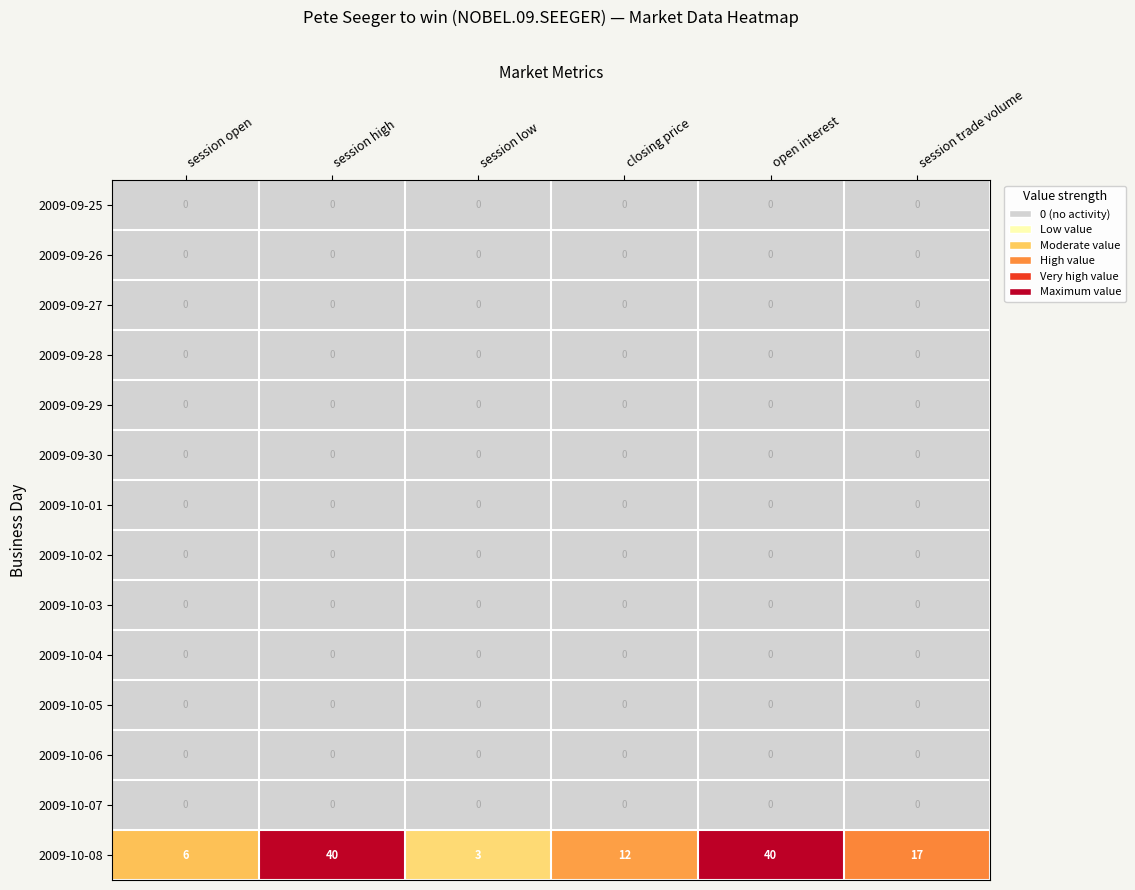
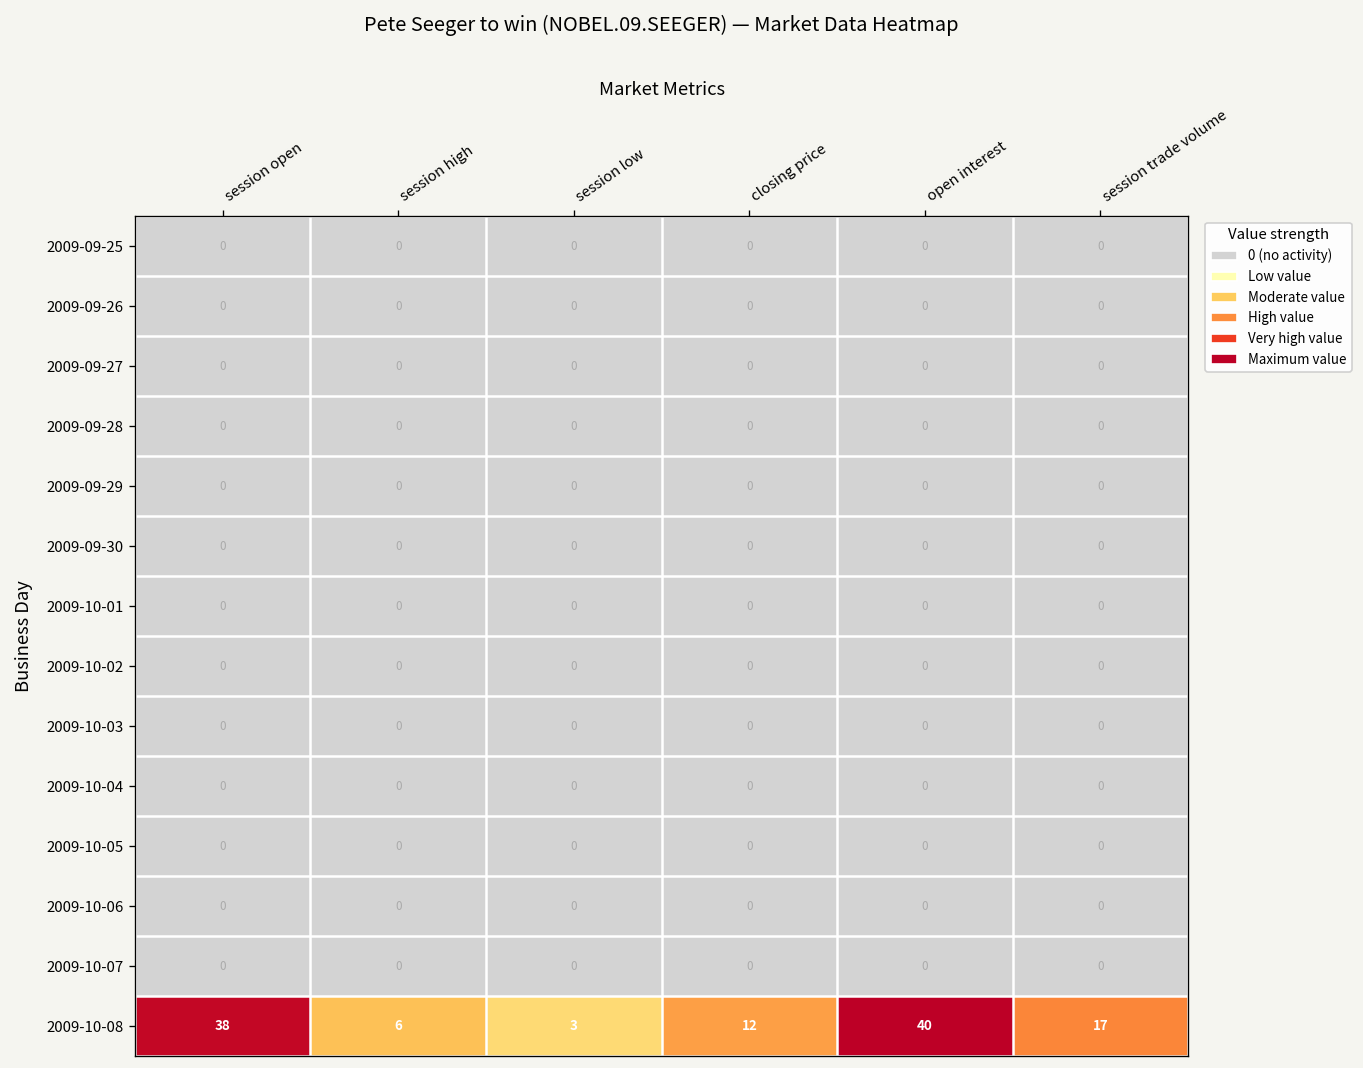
  {
    "2009-10-08": {
-     "session open": 6,
-     "session high": 40,
+     "session open": 38,
+     "session high": 6,
      "session low": 3,
      "closing price": 12,
      "open interest": 40,
      "session trade volume": 17
    }
  }
